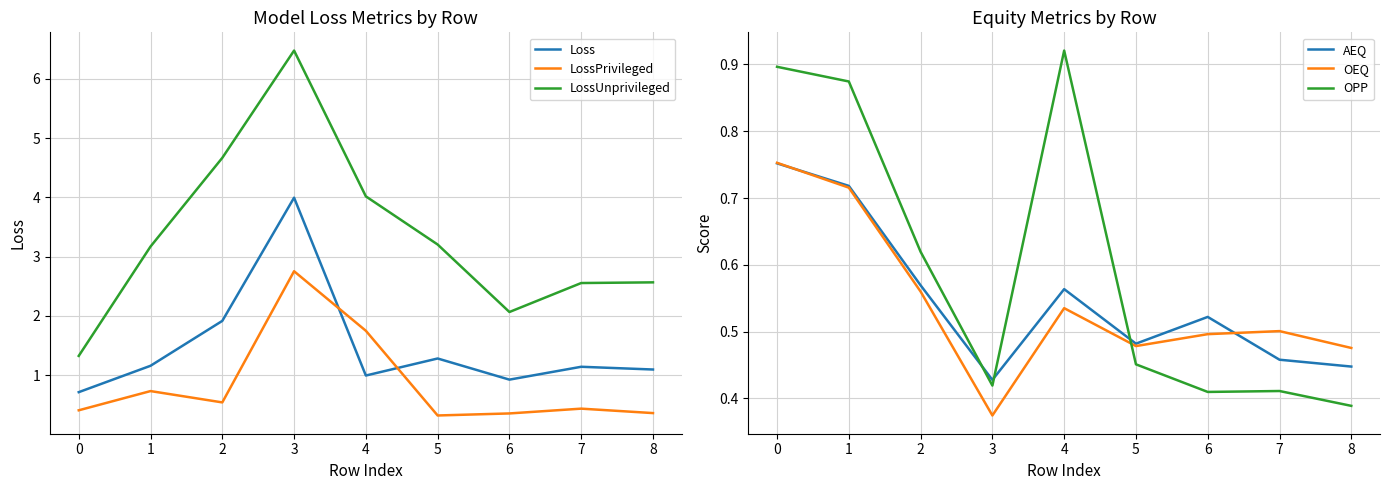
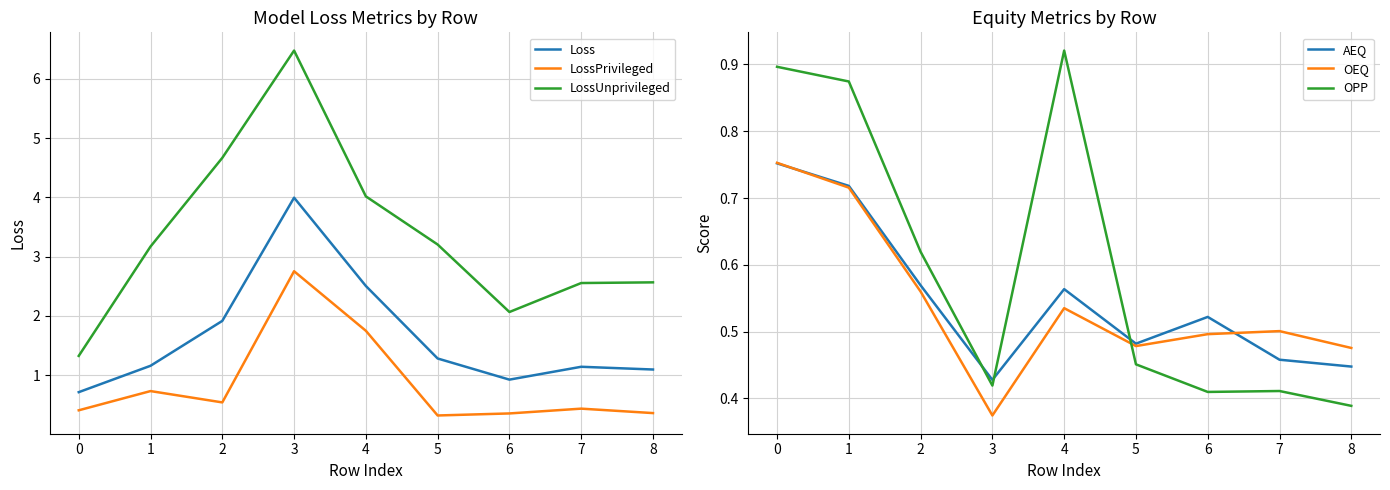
  {
    "Model Loss Metrics by Row": {
      "Loss": {
        "0": 0.7,
        "1": 1.2,
        "2": 1.9,
        "3": 4.0,
-       "4": 1.0,
+       "4": 2.5,
        "5": 1.3,
        "6": 0.9,
        "7": 1.1,
        "8": 1.1
      },
      "LossPrivileged": {
        "0": 0.4,
        "1": 0.7,
        "2": 0.5,
        "3": 2.8,
        "4": 1.8,
        "5": 0.3,
        "6": 0.4,
        "7": 0.4,
        "8": 0.4
      },
      "LossUnprivileged": {
        "0": 1.3,
        "1": 3.2,
        "2": 4.7,
        "3": 6.5,
        "4": 4.0,
        "5": 3.2,
        "6": 2.1,
        "7": 2.6,
        "8": 2.6
      }
    },
    "Equity Metrics by Row": {
      "AEQ": {
        "2": 0.57,
        "3": 0.43,
        "4": 0.56,
        "6": 0.52,
        "7": 0.46,
        "8": 0.45
      },
      "OEQ": {
        "2": 0.56,
        "3": 0.37,
        "4": 0.54,
        "6": 0.50,
        "7": 0.50,
        "8": 0.48
      },
      "OPP": {
        "0": 0.90,
        "1": 0.87,
        "2": 0.62,
        "3": 0.42,
        "4": 0.92,
        "5": 0.45,
        "6": 0.41,
        "7": 0.41,
        "8": 0.39
      }
    }
  }
